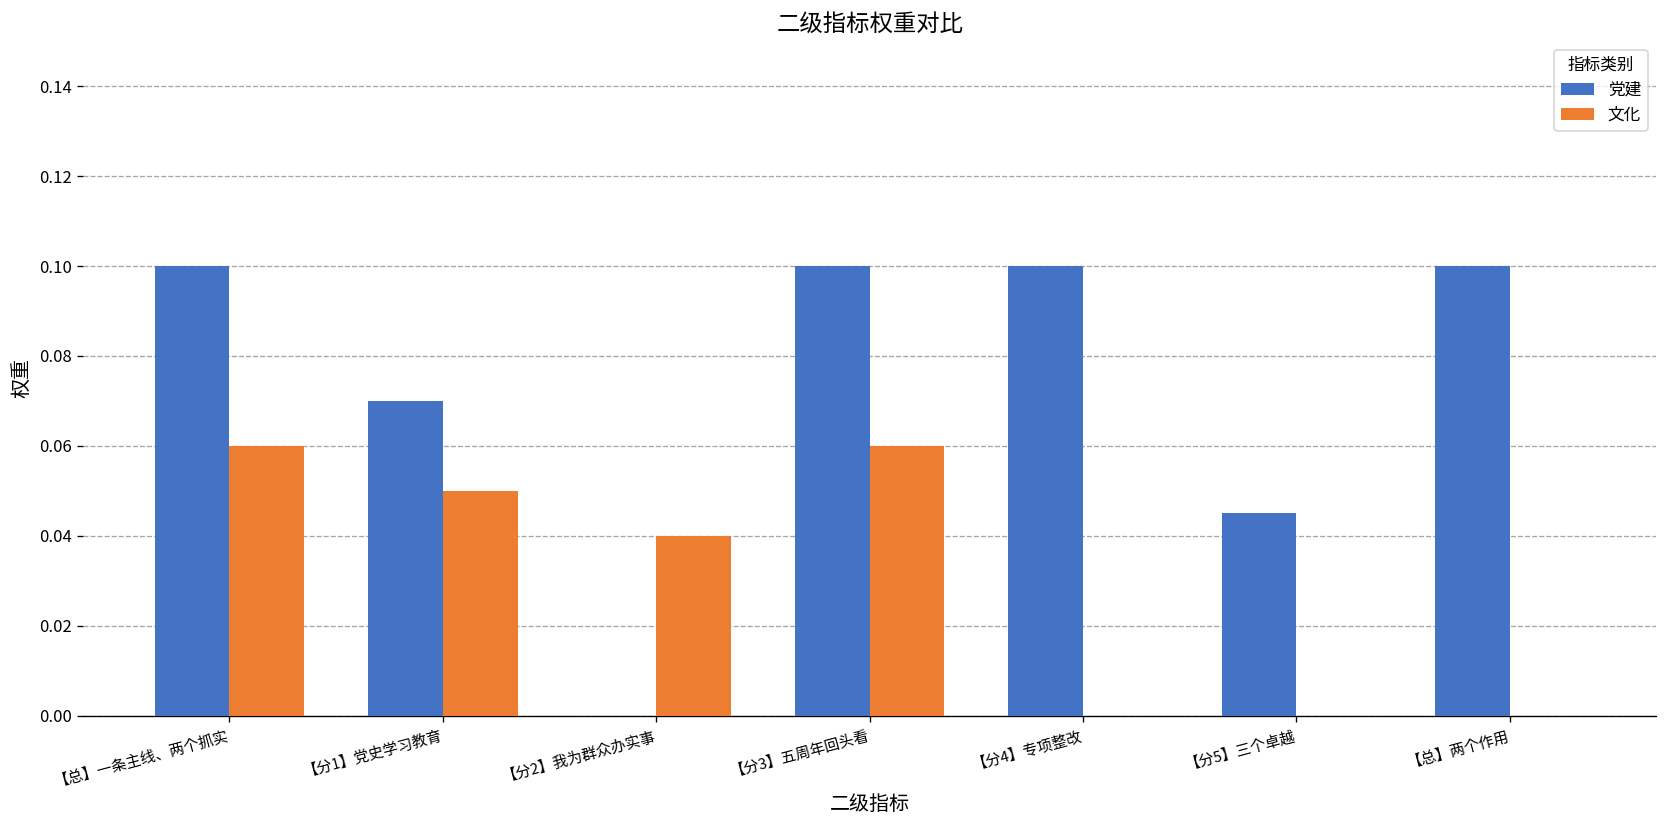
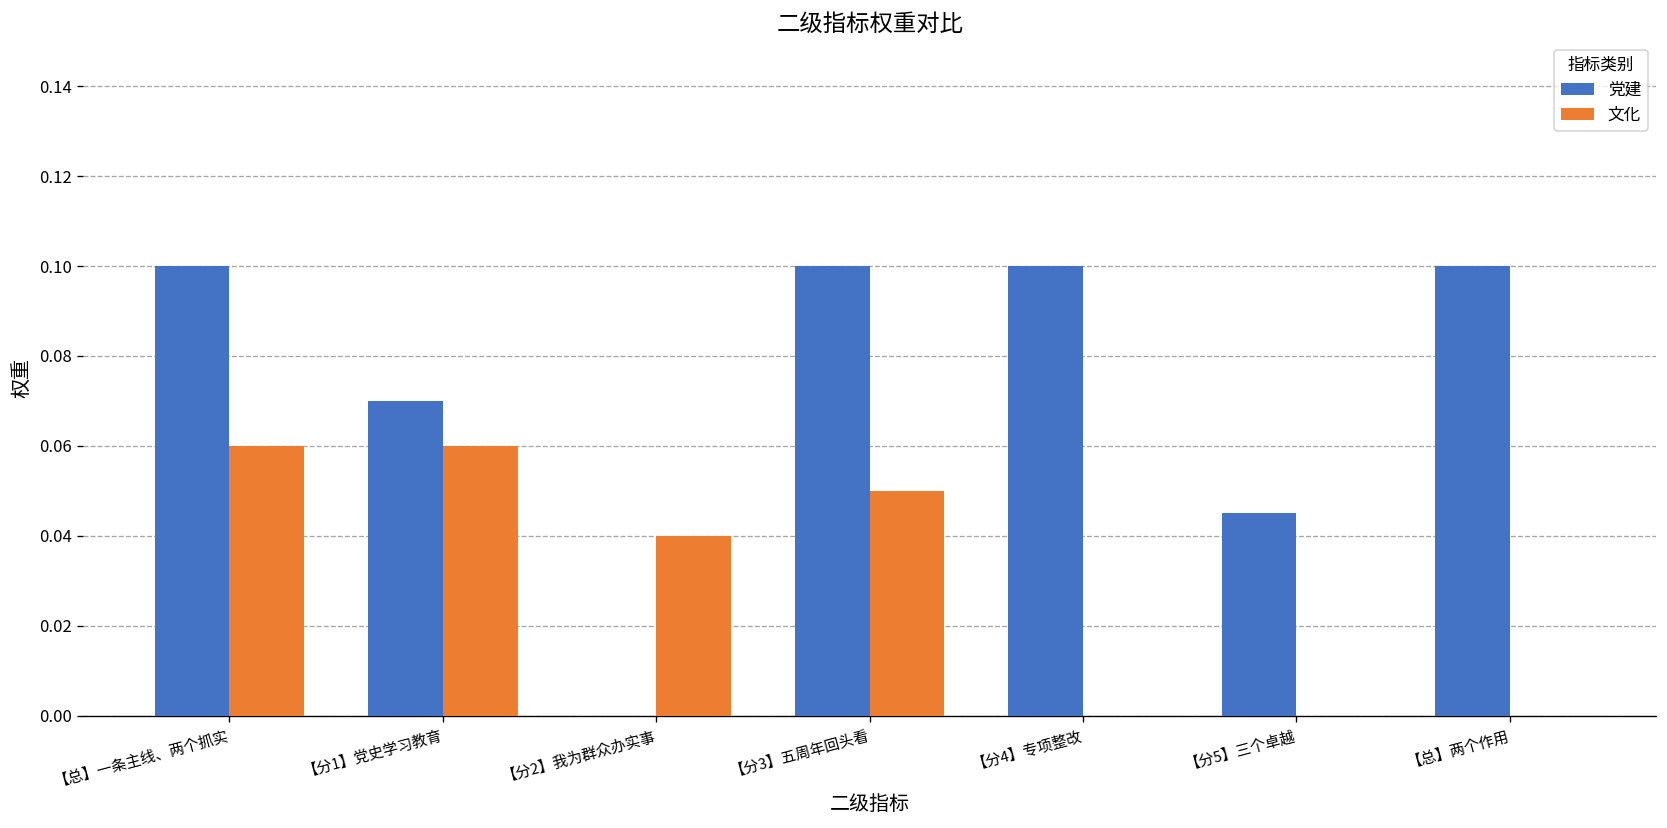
  {
    "党建": {
      "【总】一条主线、两个抓实": 0.10,
      "【分1】党史学习教育": 0.07,
      "【分2】我为群众办实事": 0.00,
      "【分3】五周年回头看": 0.10,
      "【分4】专项整改": 0.10,
      "【分5】三个卓越": 0.045,
      "【总】两个作用": 0.10
    },
    "文化": {
      "【总】一条主线、两个抓实": 0.06,
-     "【分1】党史学习教育": 0.05,
+     "【分1】党史学习教育": 0.06,
      "【分2】我为群众办实事": 0.04,
-     "【分3】五周年回头看": 0.06,
+     "【分3】五周年回头看": 0.05,
      "【分4】专项整改": 0.00,
      "【分5】三个卓越": 0.00,
      "【总】两个作用": 0.00
    }
  }
